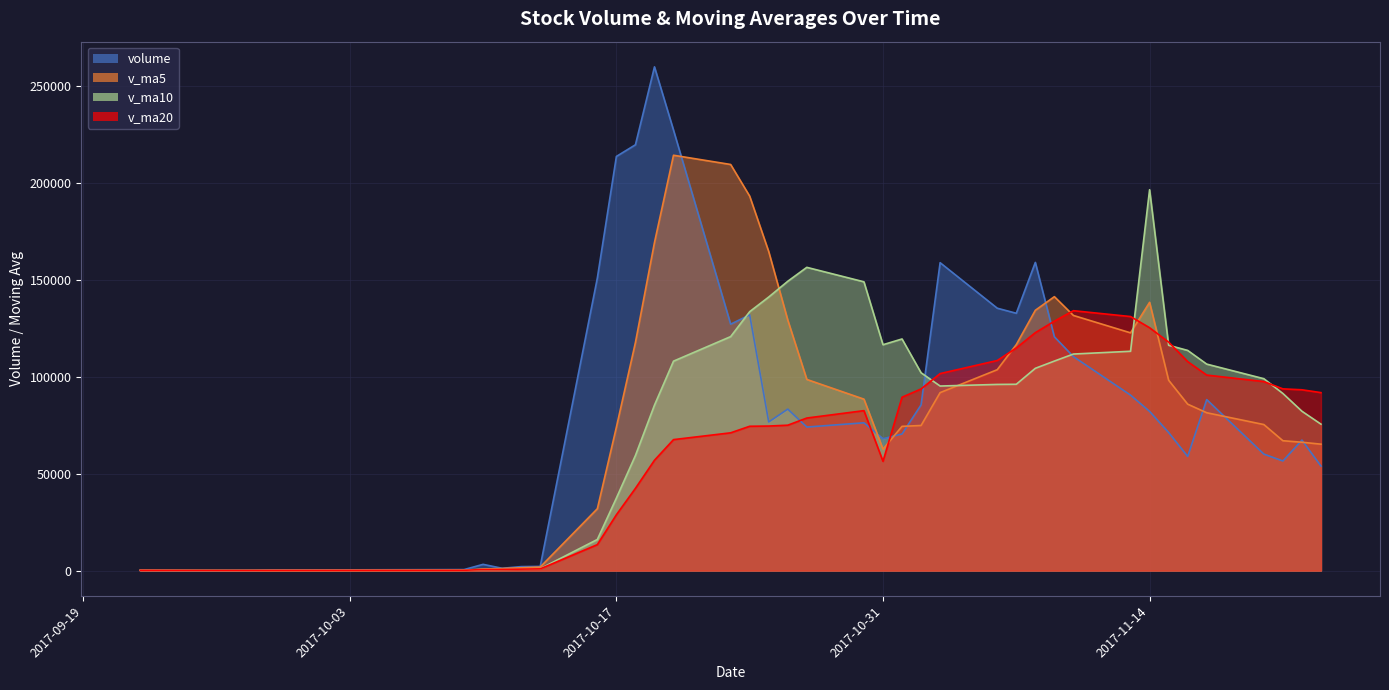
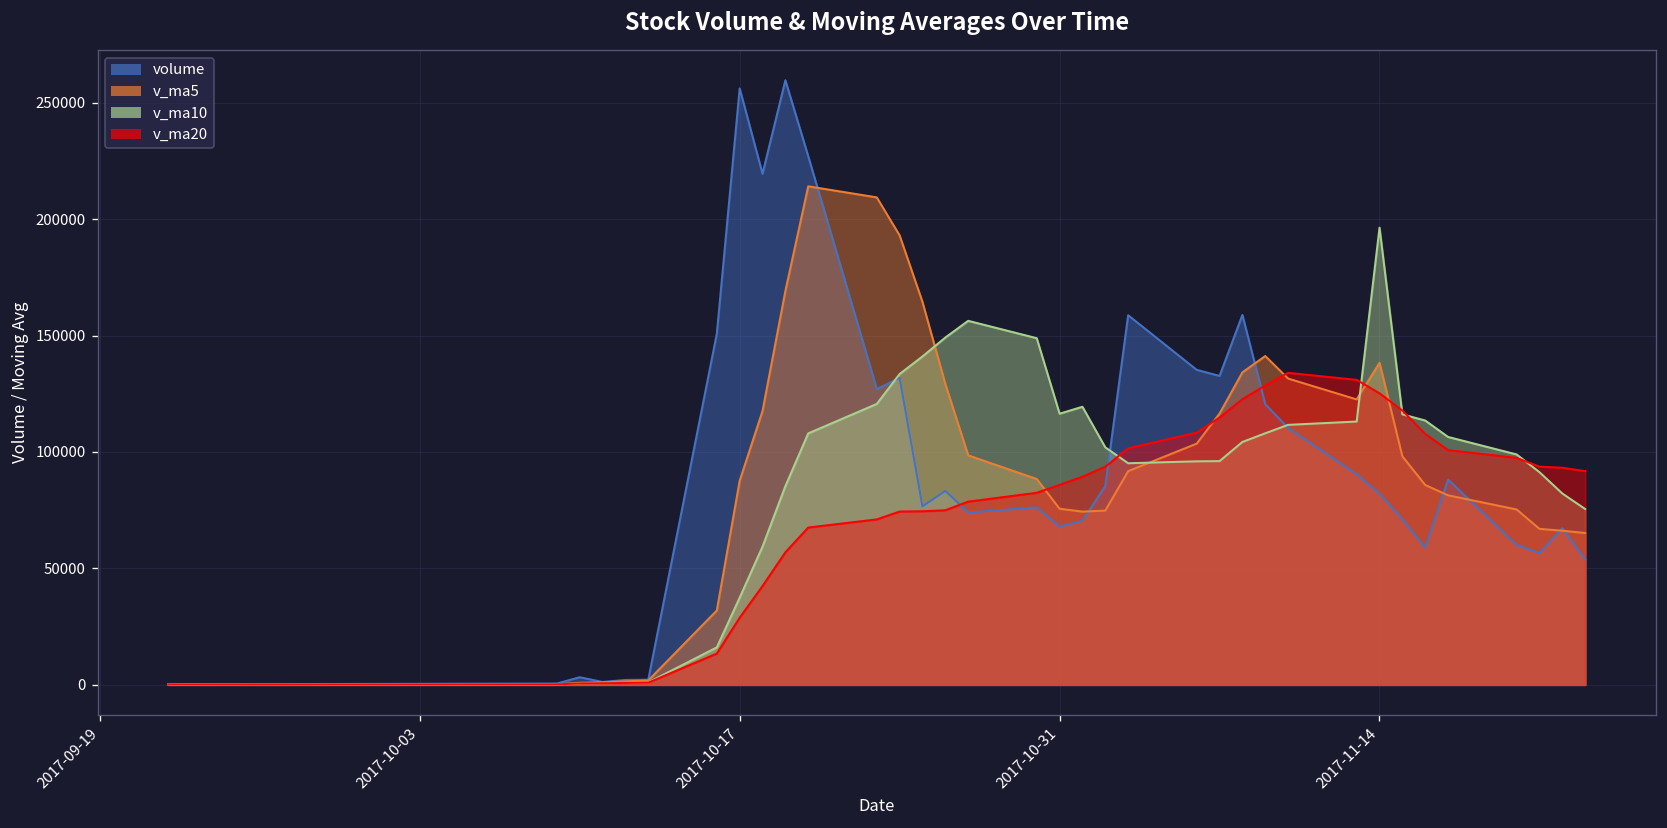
  {
    "volume": {
-     "2017-10-17": 214000,
+     "2017-10-17": 256000,
      "2017-10-31": 68000,
      "2017-11-14": 82000
    },
    "v_ma5": {
-     "2017-10-17": 74000,
-     "2017-10-31": 63000,
+     "2017-10-17": 88000,
+     "2017-10-31": 76000,
      "2017-11-14": 138000
    },
    "v_ma10": {
      "2017-10-17": 37000,
      "2017-10-31": 116000,
      "2017-11-14": 196000
    },
    "v_ma20": {
      "2017-10-17": 29000,
-     "2017-10-31": 56000,
+     "2017-10-31": 86000,
      "2017-11-14": 125000
    }
  }
